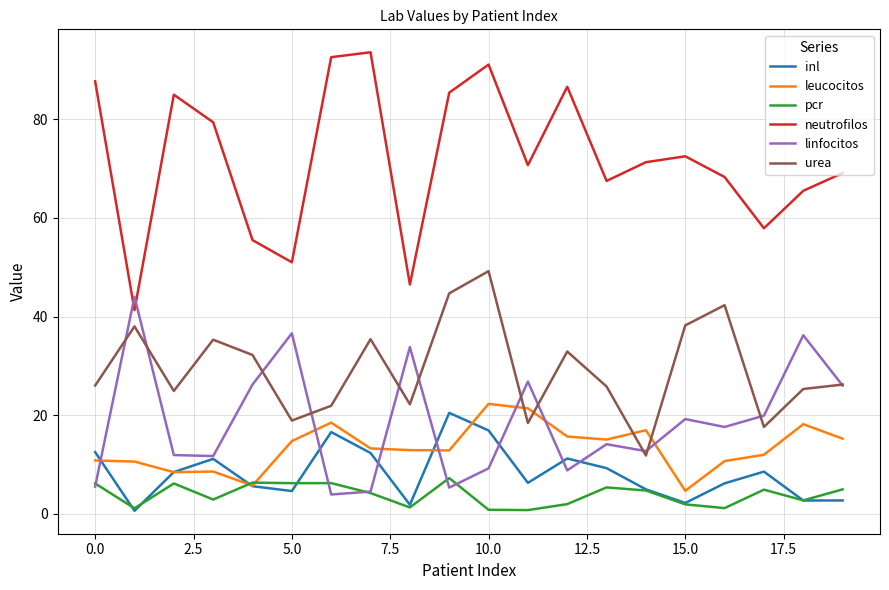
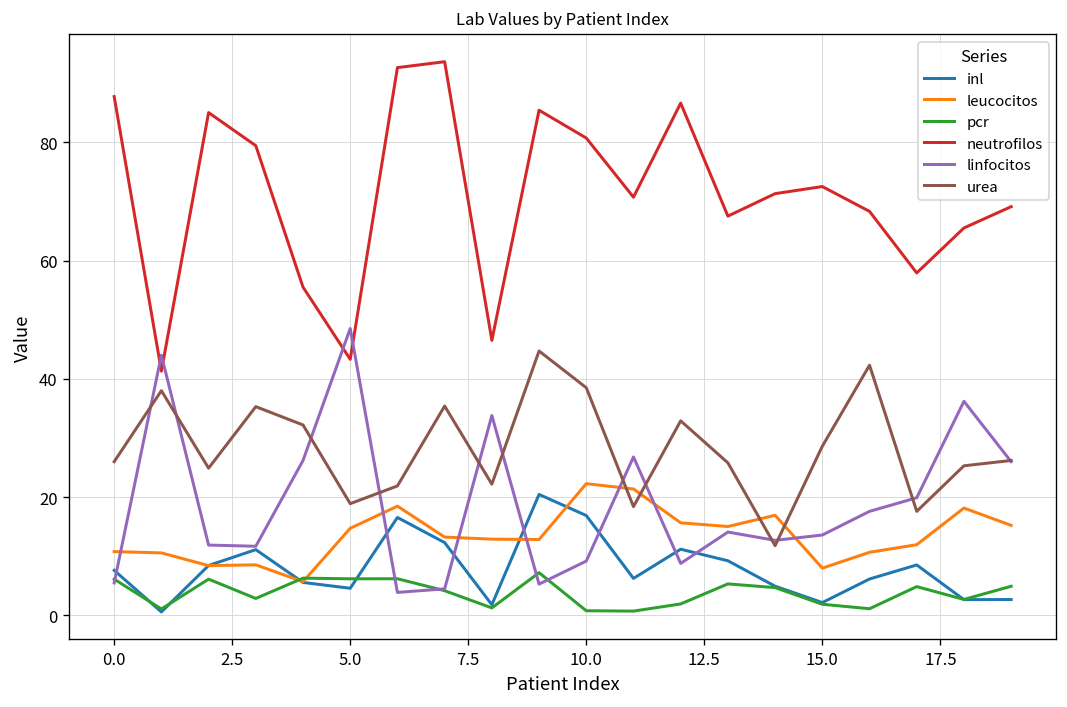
  {
    "inl": {
-     "0.0": 12,
+     "0.0": 8,
      "5.0": 5,
      "10.0": 17
    },
    "leucocitos": {
      "0.0": 11,
      "5.0": 15,
      "10.0": 22,
-     "15.0": 5
+     "15.0": 8
    },
    "pcr": {
      "0.0": 6,
      "5.0": 6,
      "10.0": 1
    },
    "neutrofilos": {
      "0.0": 88,
-     "5.0": 51,
-     "10.0": 91,
+     "5.0": 43,
+     "10.0": 81,
      "15.0": 73
    },
    "linfocitos": {
      "0.0": 6,
-     "5.0": 37,
+     "5.0": 49,
      "10.0": 9,
-     "15.0": 19
+     "15.0": 14
    },
    "urea": {
      "0.0": 26,
      "5.0": 19,
-     "10.0": 49,
-     "15.0": 38
+     "10.0": 39,
+     "15.0": 29
    }
  }
